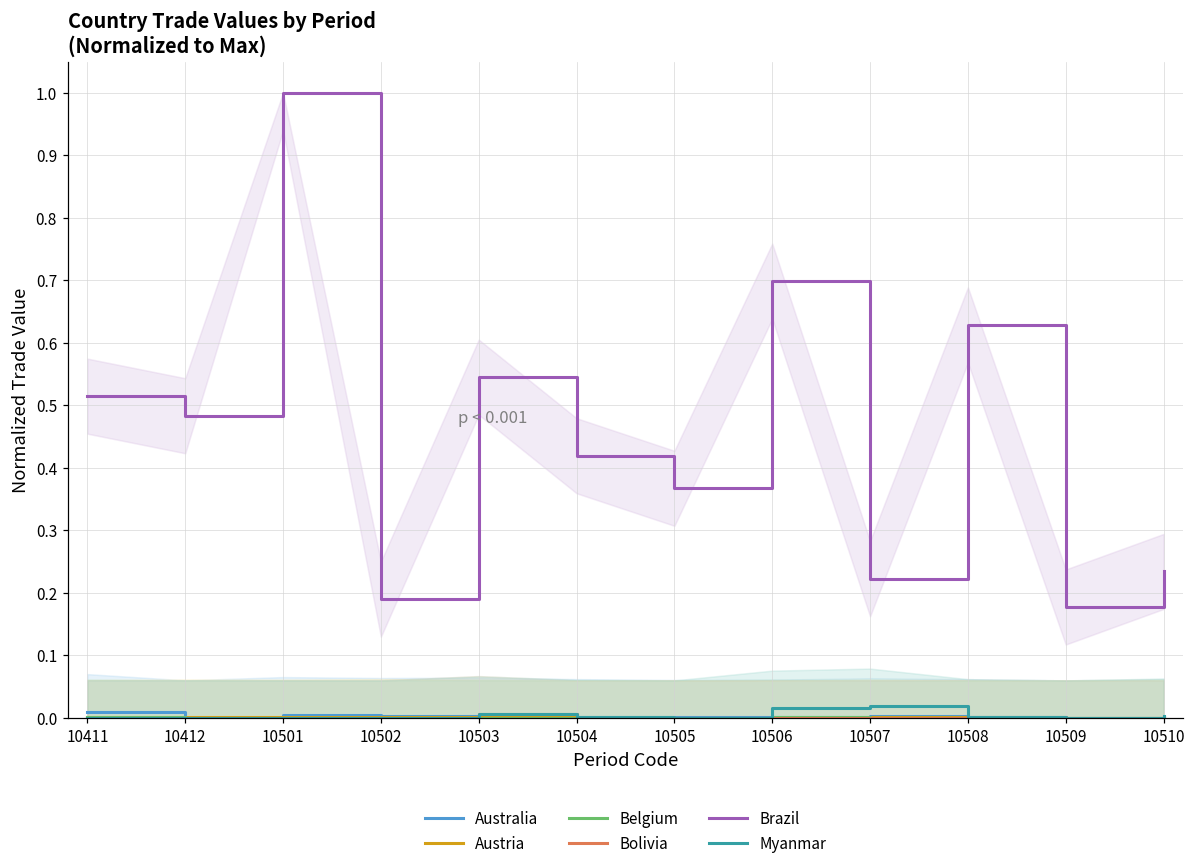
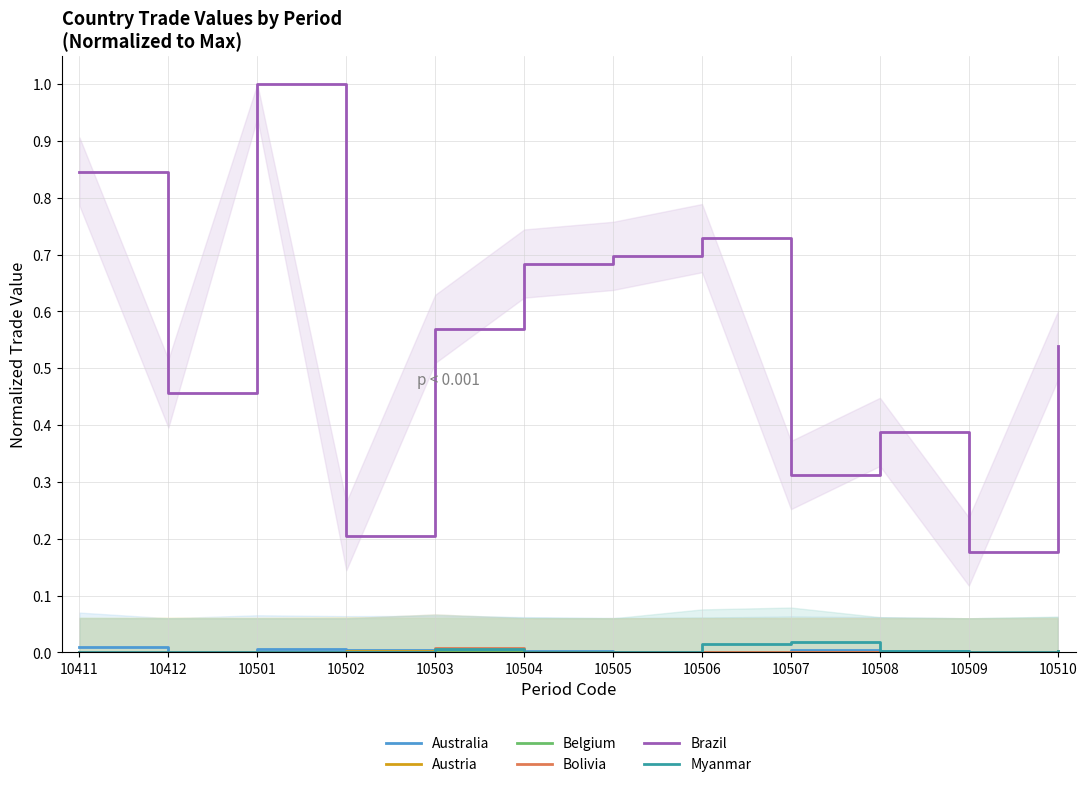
  {
    "Brazil": {
-     "10411": 0.51,
-     "10412": 0.48,
-     "10502": 0.19,
-     "10503": 0.55,
-     "10504": 0.42,
-     "10505": 0.37,
-     "10506": 0.70,
-     "10507": 0.22,
-     "10508": 0.63,
+     "10411": 0.85,
+     "10412": 0.46,
+     "10502": 0.20,
+     "10503": 0.57,
+     "10504": 0.68,
+     "10505": 0.70,
+     "10506": 0.73,
+     "10507": 0.31,
+     "10508": 0.39,
      "10509": 0.18,
-     "10510": 0.23
+     "10510": 0.54
    }
  }
